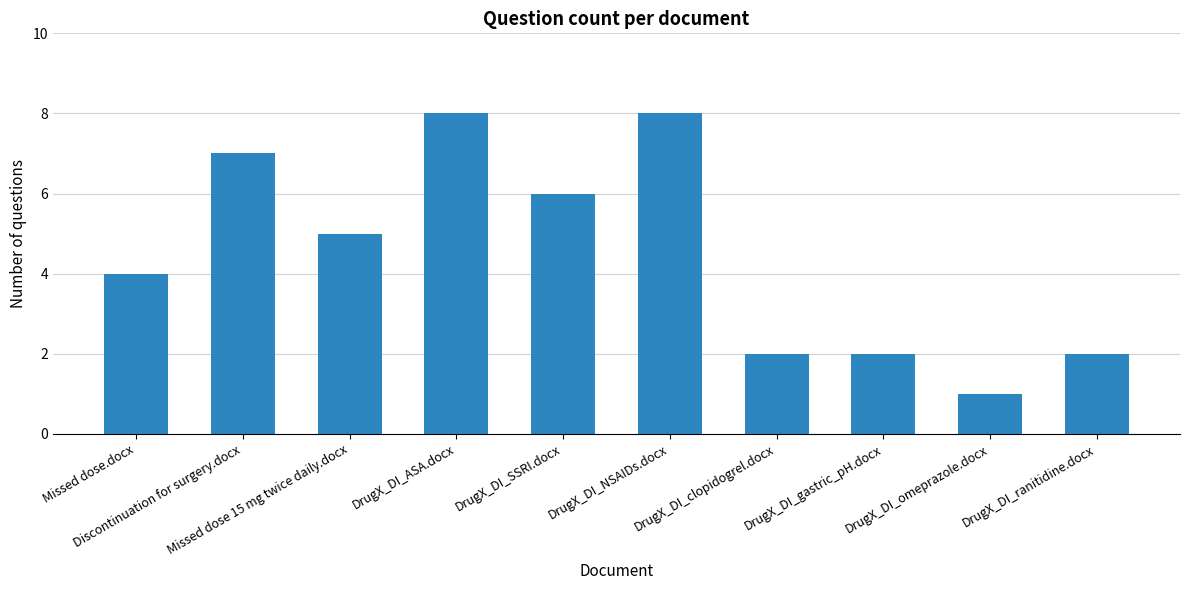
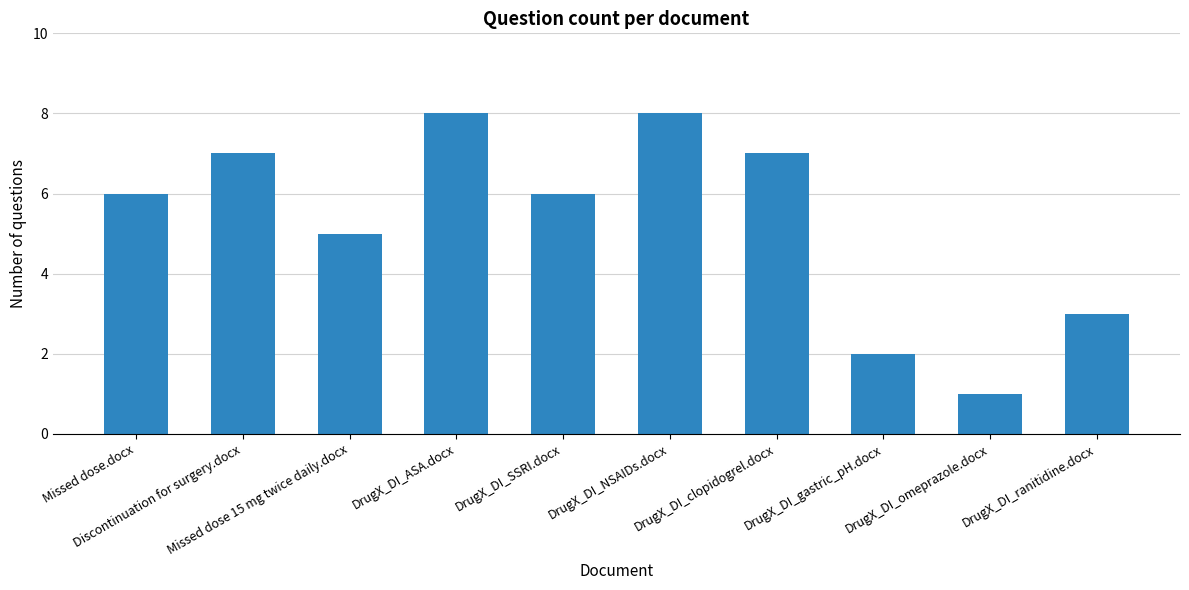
  {
-   "Missed dose.docx": 4,
+   "Missed dose.docx": 6,
    "Discontinuation for surgery.docx": 7,
    "Missed dose 15 mg twice daily.docx": 5,
    "DrugX_DI_ASA.docx": 8,
    "DrugX_DI_SSRI.docx": 6,
    "DrugX_DI_NSAIDs.docx": 8,
-   "DrugX_DI_clopidogrel.docx": 2,
+   "DrugX_DI_clopidogrel.docx": 7,
    "DrugX_DI_gastric_pH.docx": 2,
    "DrugX_DI_omeprazole.docx": 1,
-   "DrugX_DI_ranitidine.docx": 2
+   "DrugX_DI_ranitidine.docx": 3
  }
